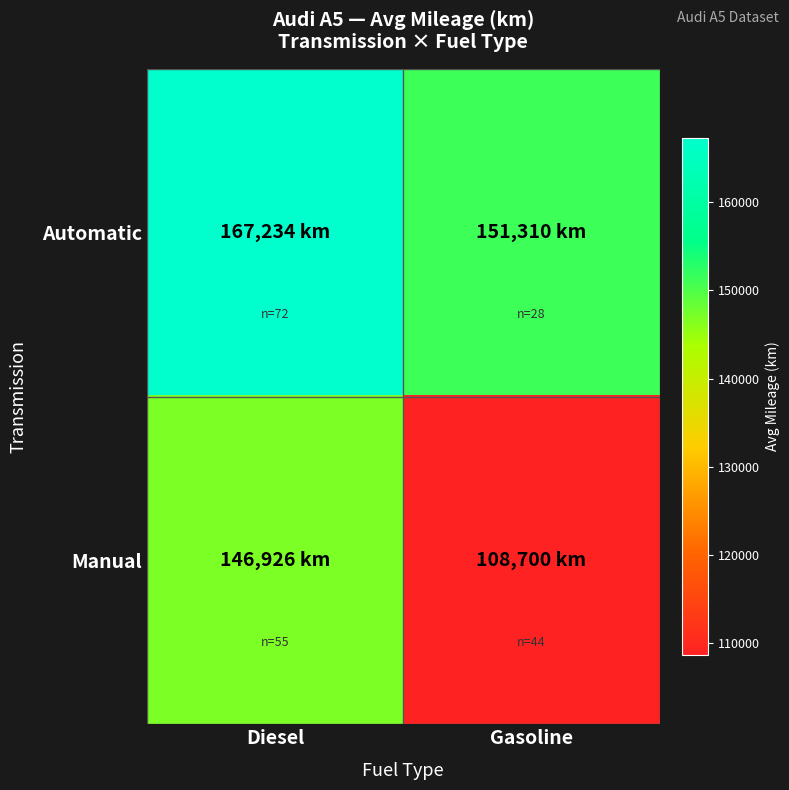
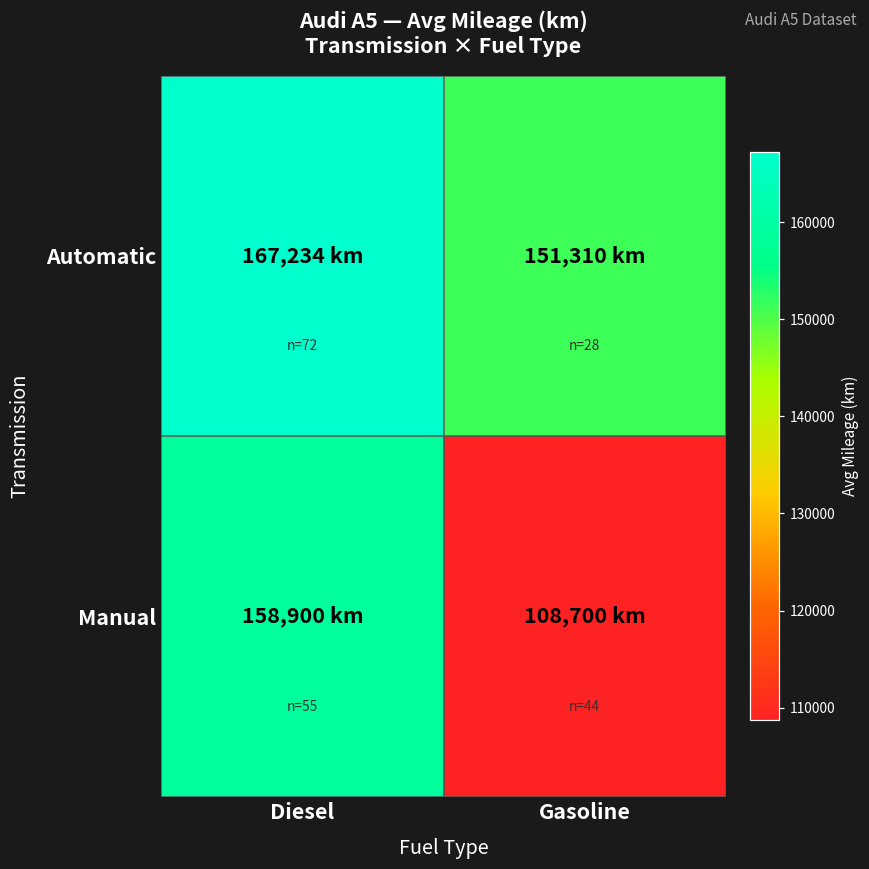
  {
    "Manual": {
-     "Diesel": "146,926"
+     "Diesel": "158,900"
    }
  }
